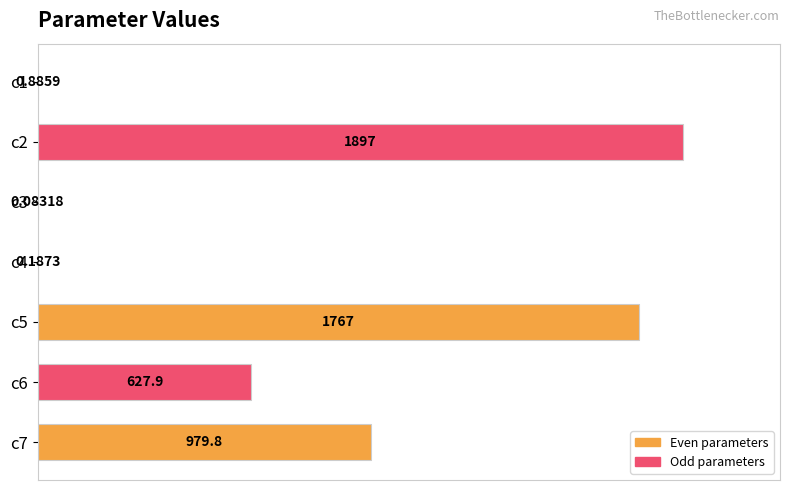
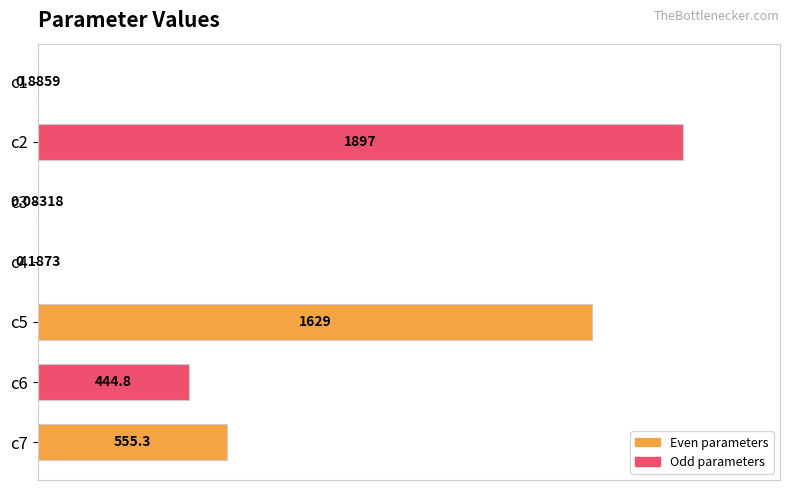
  {
-   "c5": 1767,
-   "c6": 627.9,
-   "c7": 979.8
+   "c5": 1629,
+   "c6": 444.8,
+   "c7": 555.3
  }
